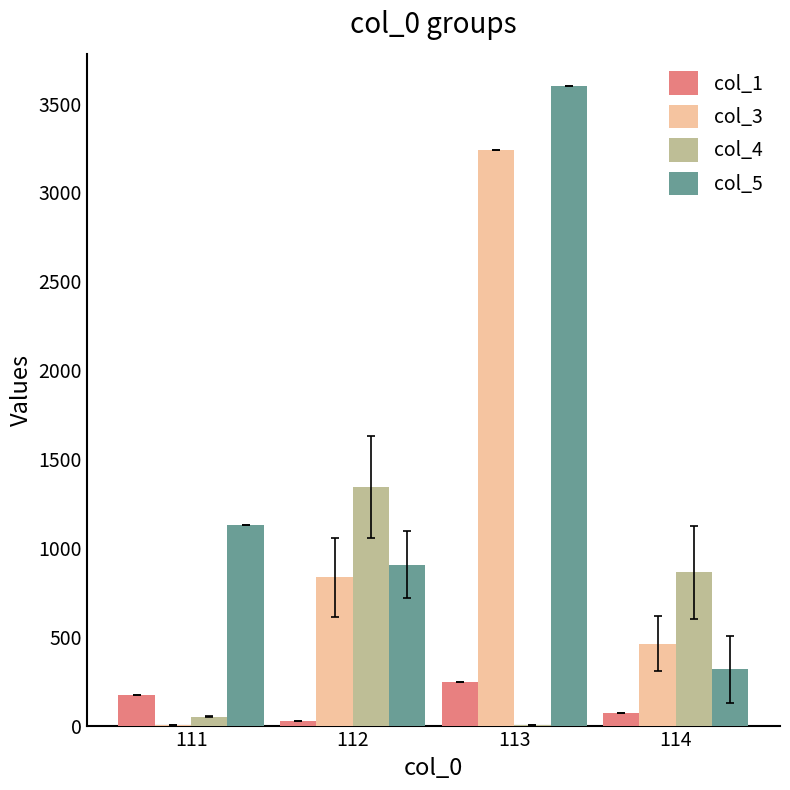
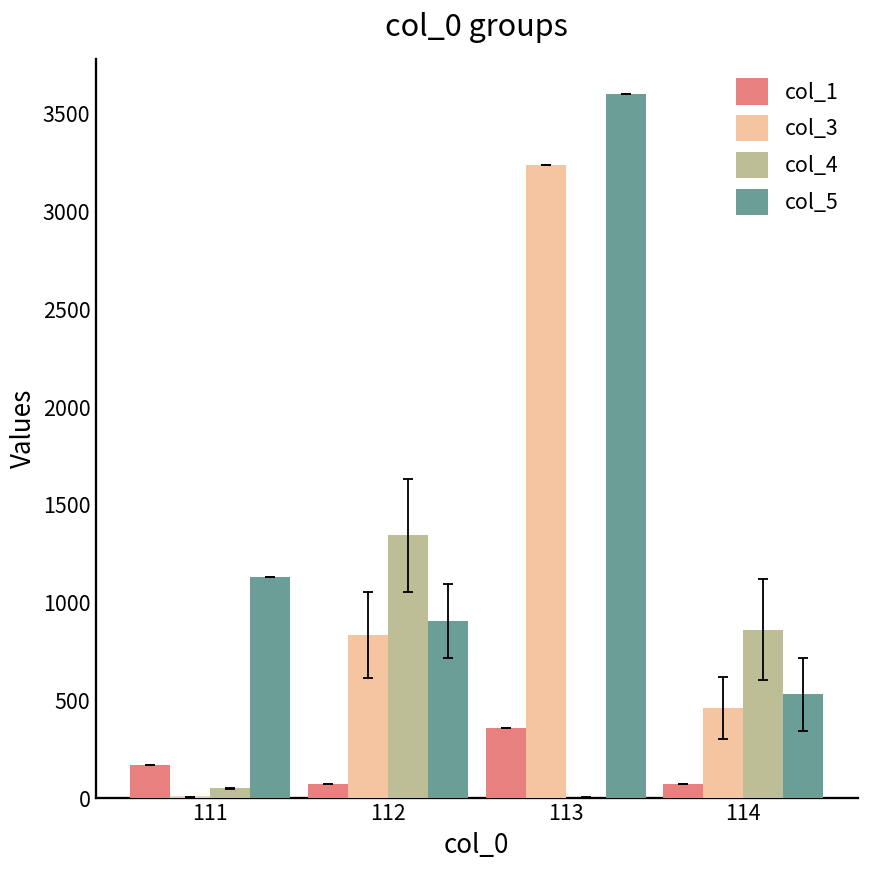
  {
    "col_1": {
      "111": 170,
-     "112": 30,
-     "113": 250,
+     "112": 70,
+     "113": 360,
      "114": 70
    },
    "col_5": {
      "111": 1130,
      "112": 910,
      "113": 3600,
-     "114": 320
+     "114": 530
    }
  }
